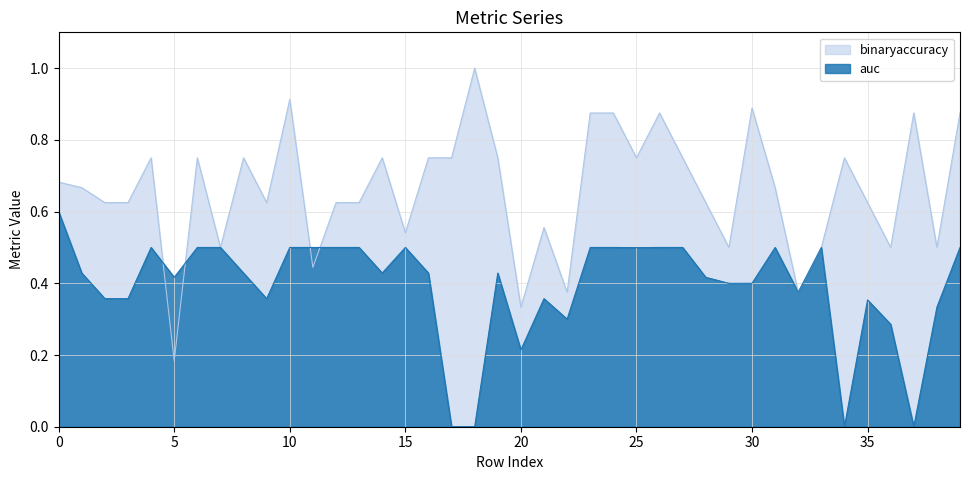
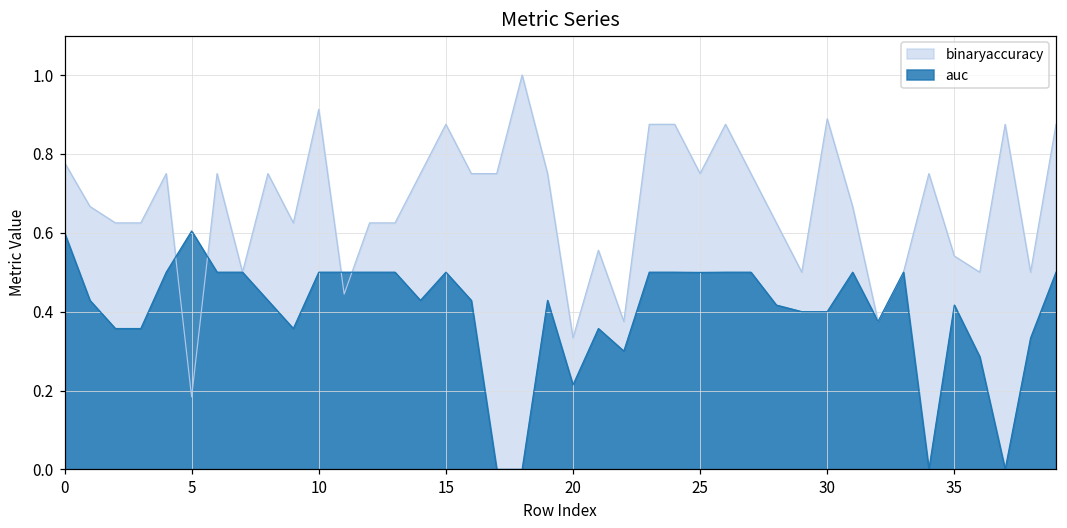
  {
    "binaryaccuracy": {
-     "0": 0.68,
+     "0": 0.78,
      "5": 0.18,
      "10": 0.91,
-     "15": 0.54,
+     "15": 0.88,
      "20": 0.33,
      "25": 0.75,
      "30": 0.89,
-     "35": 0.63
+     "35": 0.54
    },
    "auc": {
      "0": 0.60,
-     "5": 0.42,
+     "5": 0.60,
      "10": 0.50,
      "15": 0.50,
      "20": 0.21,
      "25": 0.50,
      "30": 0.40,
-     "35": 0.35
+     "35": 0.42
    }
  }
